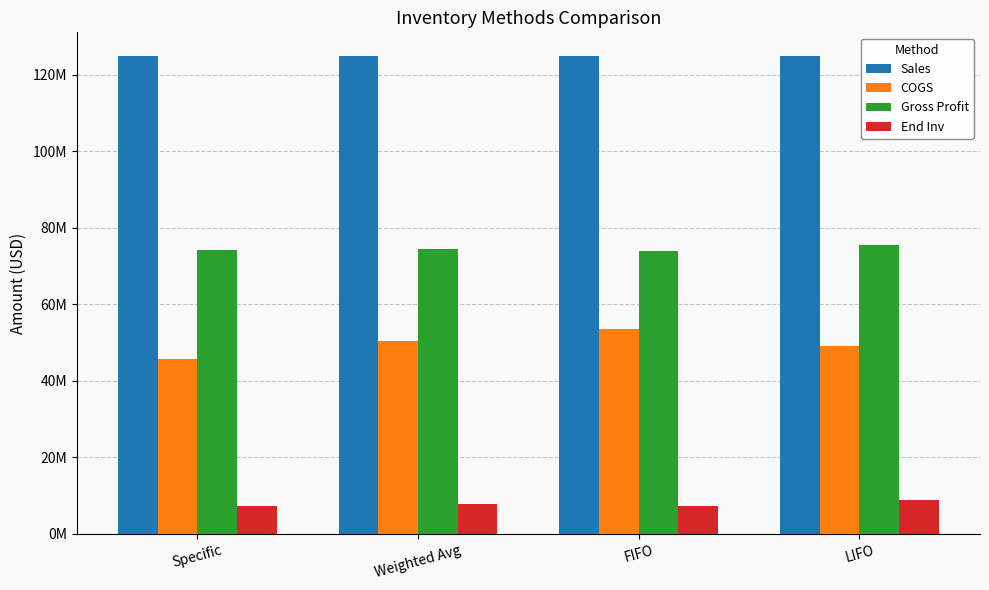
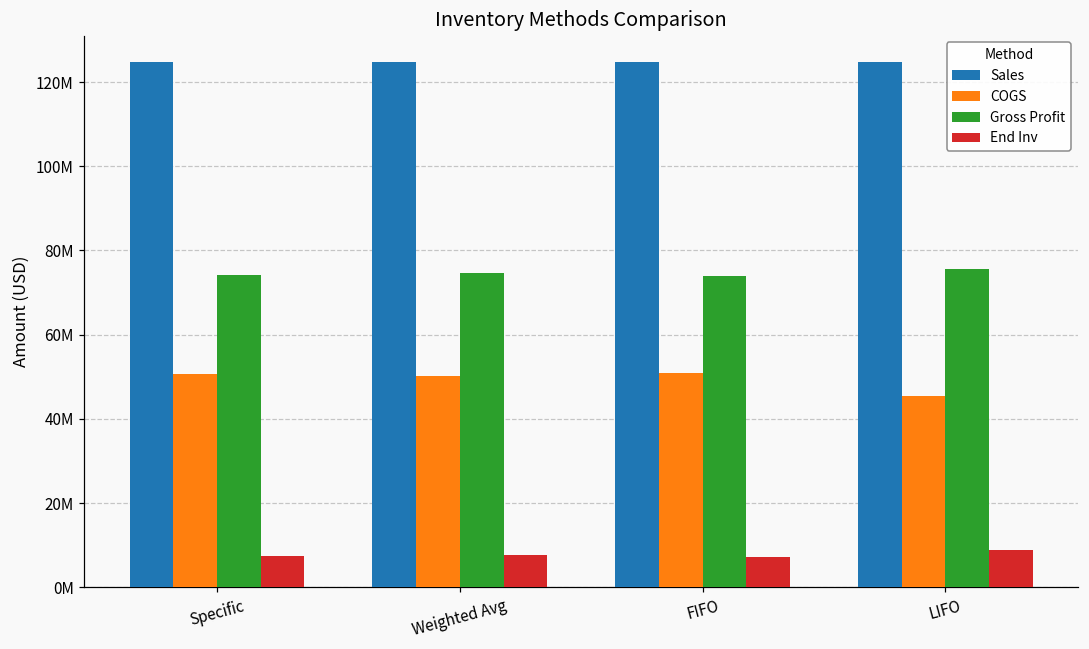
  {
    "Sales": {
      "Specific": 125000000,
      "Weighted Avg": 125000000,
      "FIFO": 125000000,
      "LIFO": 125000000
    },
    "COGS": {
-     "Specific": 46000000,
+     "Specific": 51000000,
      "Weighted Avg": 50000000,
-     "FIFO": 54000000,
-     "LIFO": 49000000
+     "FIFO": 51000000,
+     "LIFO": 45000000
    },
    "Gross Profit": {
      "Specific": 74000000,
      "Weighted Avg": 75000000,
      "FIFO": 74000000,
      "LIFO": 76000000
    },
    "End Inv": {
      "Specific": 7000000,
      "Weighted Avg": 8000000,
      "FIFO": 7000000,
      "LIFO": 9000000
    }
  }
